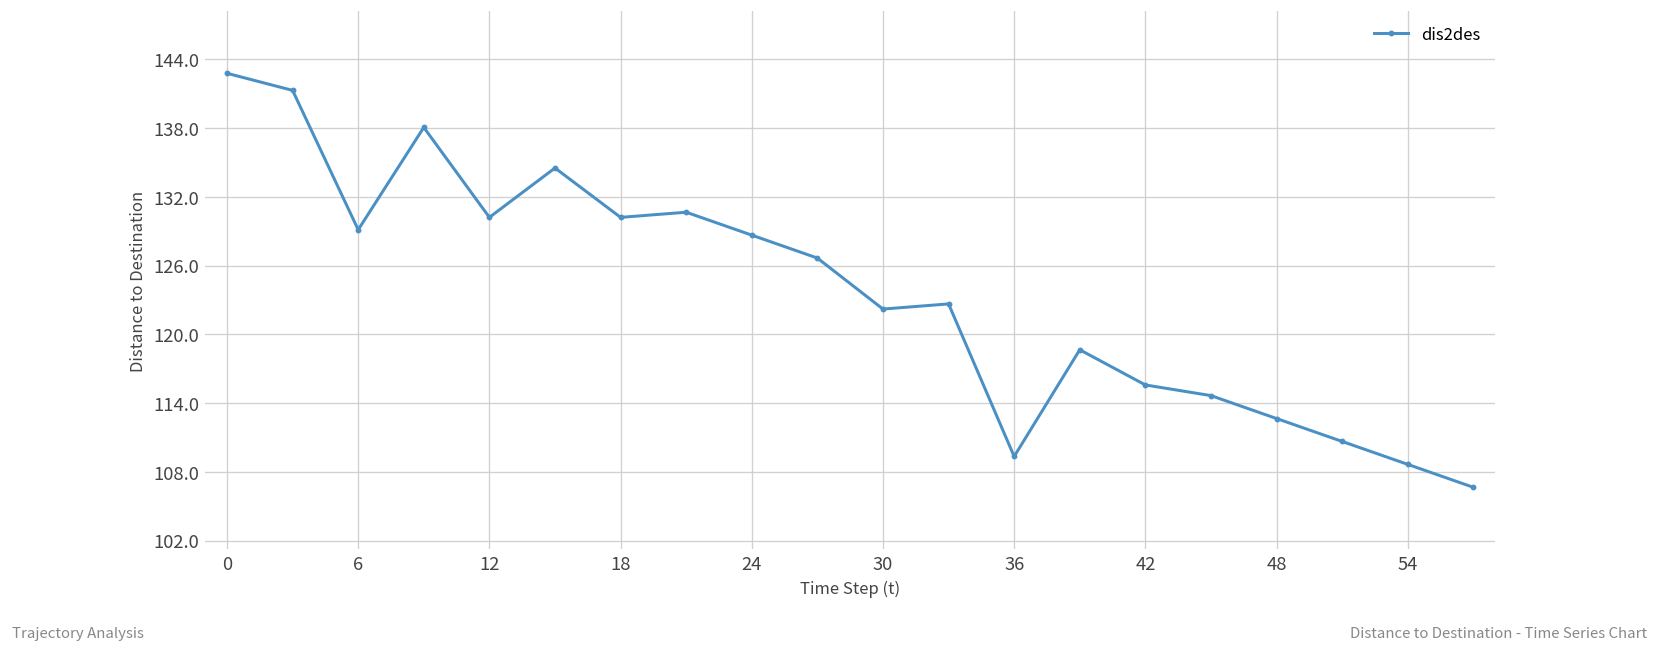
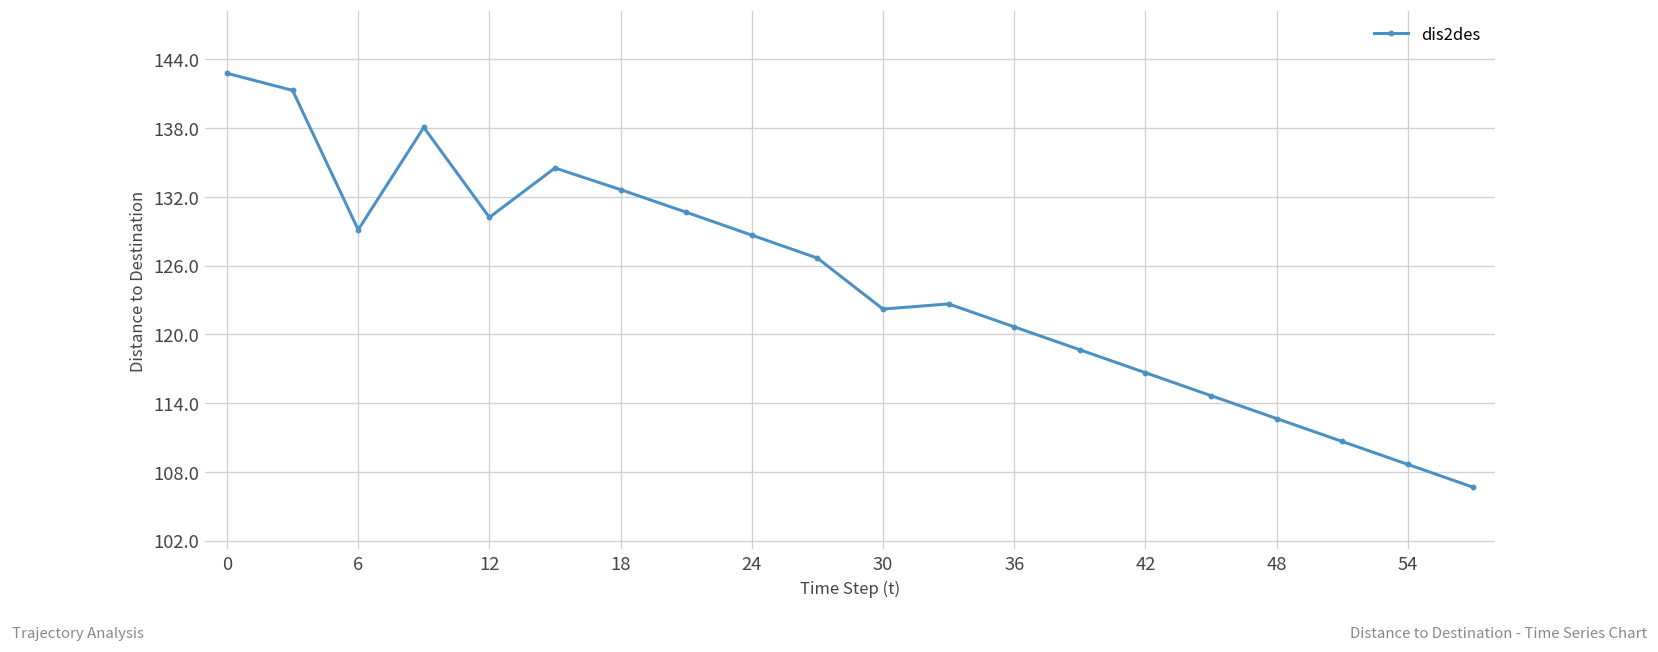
  {
    "0": 143,
    "6": 129,
    "12": 130,
-   "18": 130,
+   "18": 133,
    "24": 129,
    "30": 122,
-   "36": 109,
-   "42": 116,
+   "36": 121,
+   "42": 117,
    "48": 113,
    "54": 109
  }
